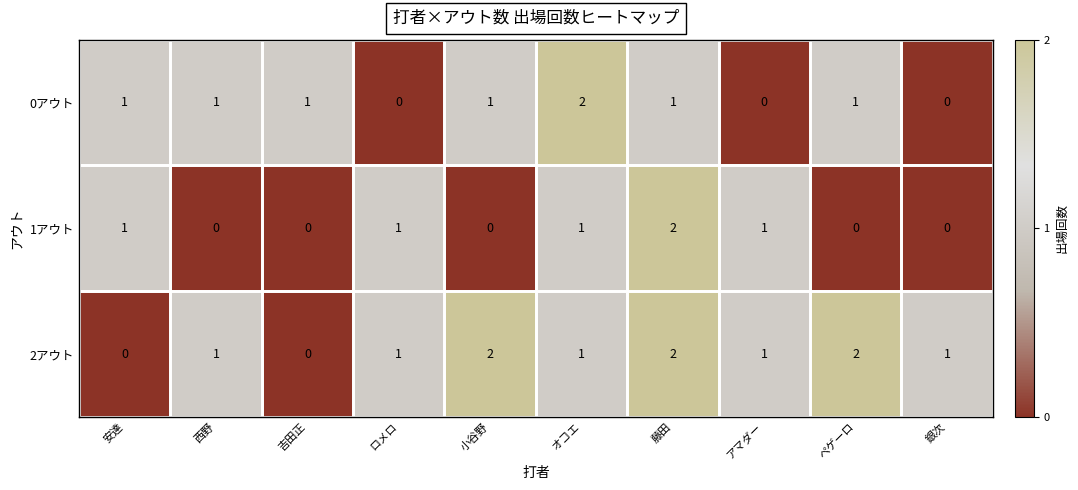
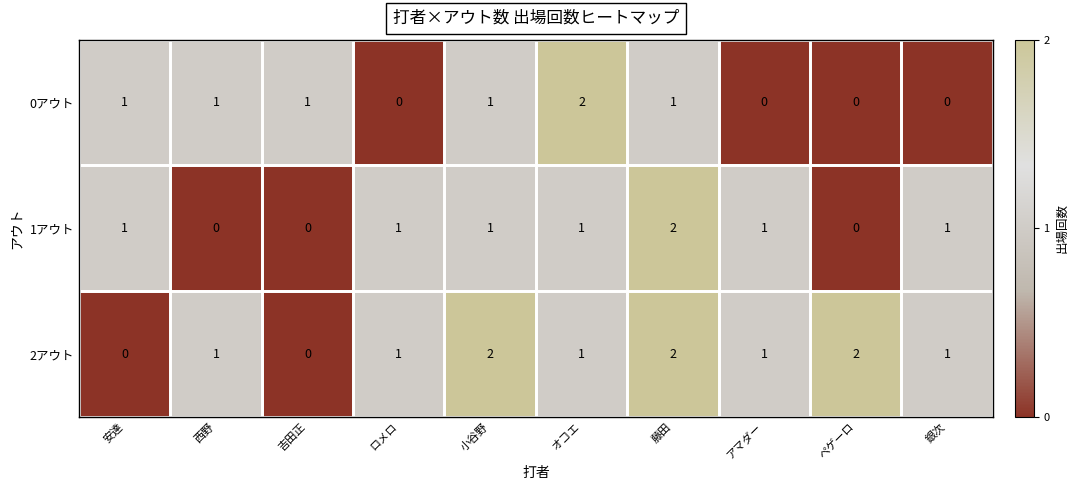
  {
    "0アウト": {
      "安達": 1,
      "西野": 1,
      "吉田正": 1,
      "ロメロ": 0,
      "小谷野": 1,
      "オコエ": 2,
      "藤田": 1,
      "アマダー": 0,
-     "ペゲーロ": 1,
+     "ペゲーロ": 0,
      "銀次": 0
    },
    "1アウト": {
      "安達": 1,
      "西野": 0,
      "吉田正": 0,
      "ロメロ": 1,
-     "小谷野": 0,
+     "小谷野": 1,
      "オコエ": 1,
      "藤田": 2,
      "アマダー": 1,
      "ペゲーロ": 0,
-     "銀次": 0
+     "銀次": 1
    },
    "2アウト": {
      "安達": 0,
      "西野": 1,
      "吉田正": 0,
      "ロメロ": 1,
      "小谷野": 2,
      "オコエ": 1,
      "藤田": 2,
      "アマダー": 1,
      "ペゲーロ": 2,
      "銀次": 1
    }
  }
